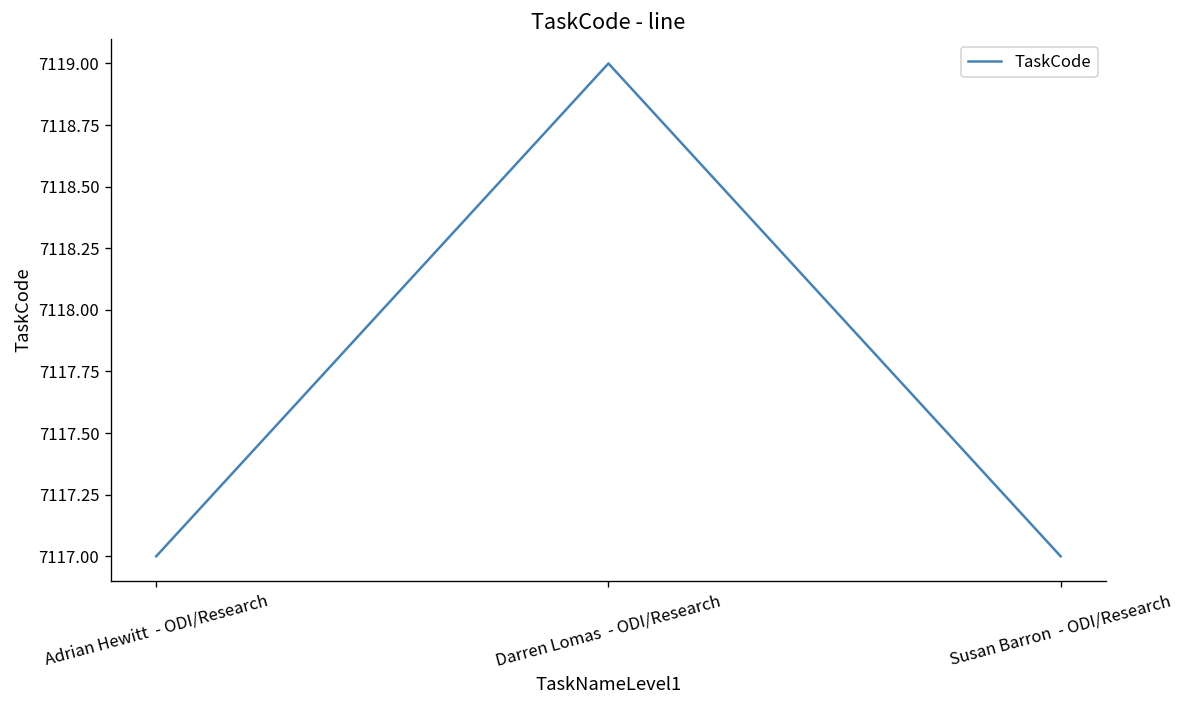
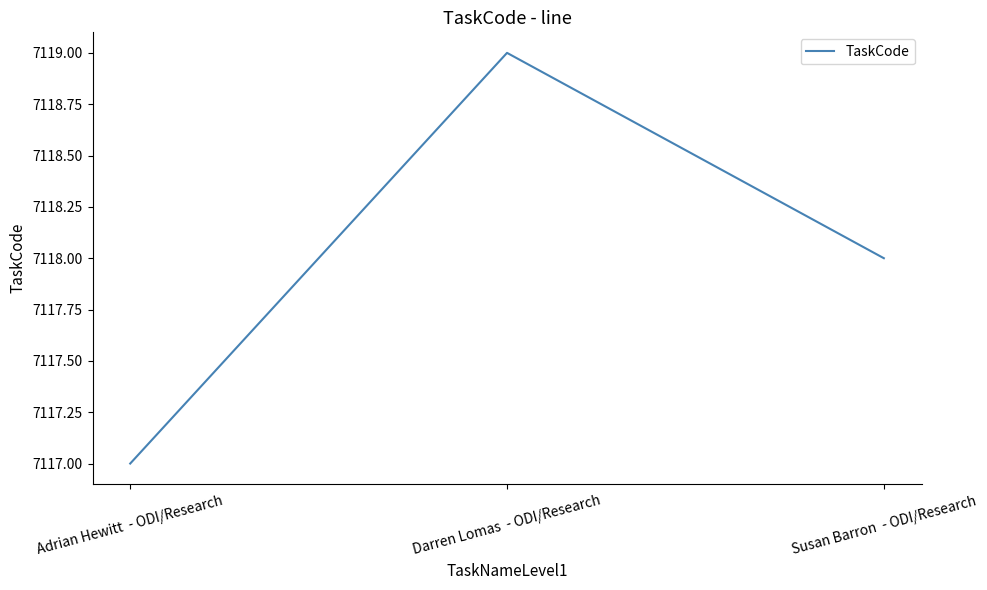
  {
    "Adrian Hewitt - ODI/Research": 7117,
    "Darren Lomas - ODI/Research": 7119,
-   "Susan Barron - ODI/Research": 7117
+   "Susan Barron - ODI/Research": 7118
  }
